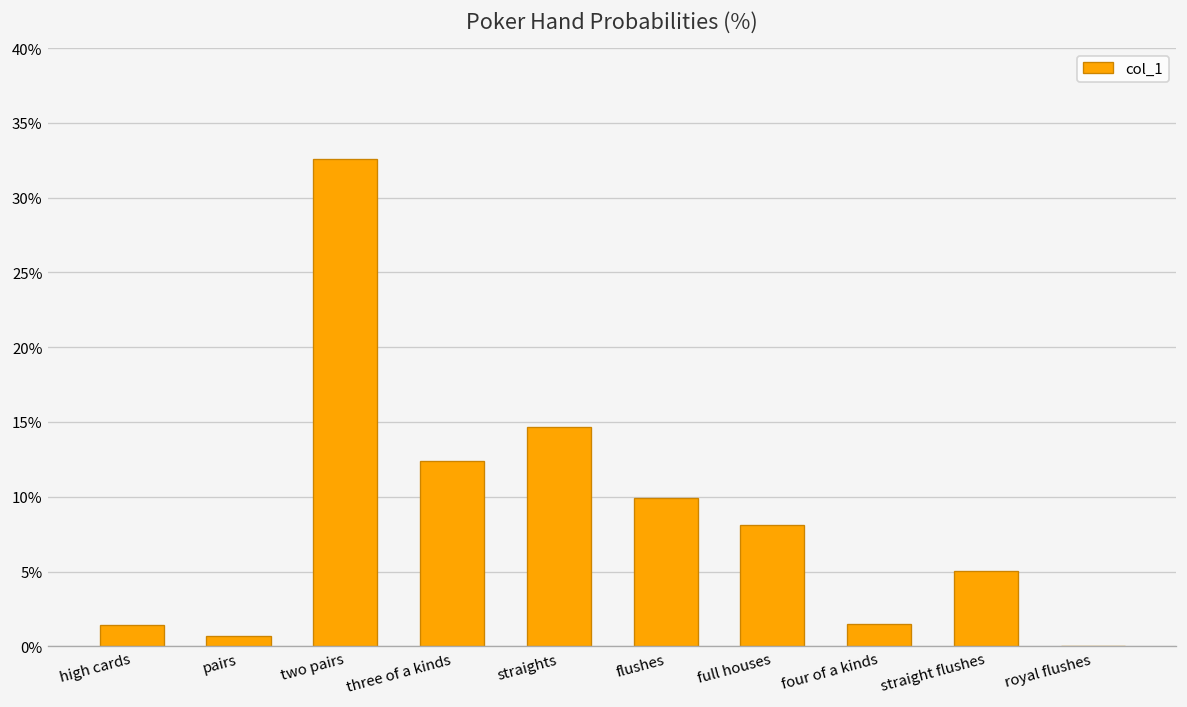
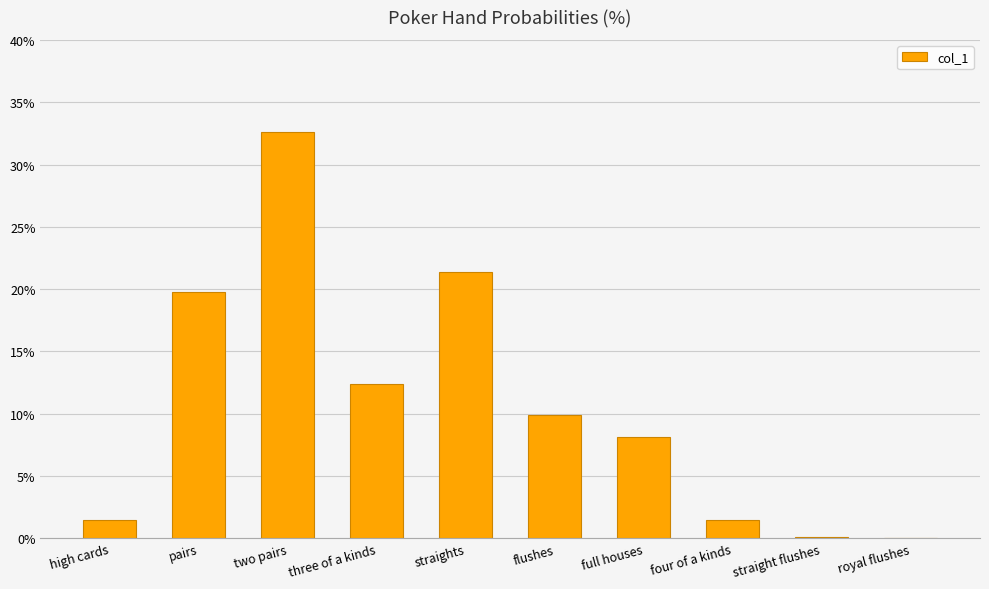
  {
    "high cards": "1.4%",
-   "pairs": "0.7%",
+   "pairs": "19.7%",
    "two pairs": "32.6%",
    "three of a kinds": "12.4%",
-   "straights": "14.7%",
+   "straights": "21.4%",
    "flushes": "9.9%",
    "full houses": "8.1%",
    "four of a kinds": "1.5%",
-   "straight flushes": "5.0%"
+   "straight flushes": "0.1%"
  }
